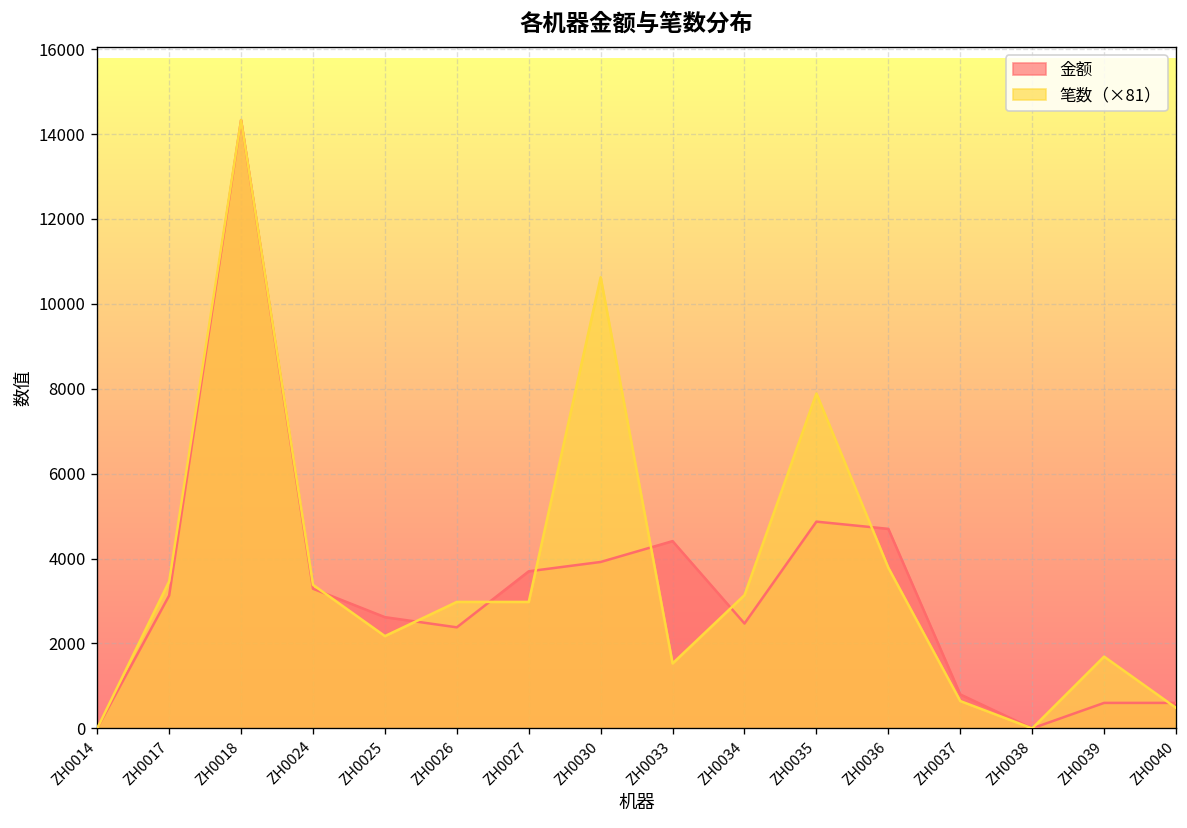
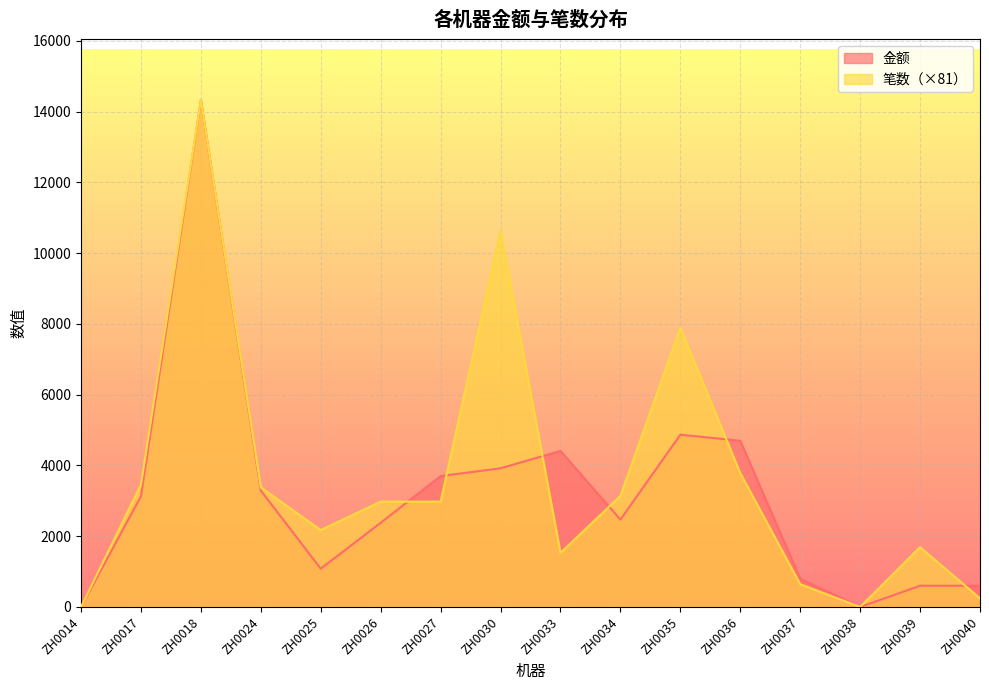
  {
    "金额": {
      "ZH0017": 3100,
      "ZH0024": 3300,
-     "ZH0025": 2600,
+     "ZH0025": 1100,
      "ZH0026": 2400,
      "ZH0027": 3700,
      "ZH0030": 3900,
      "ZH0033": 4400,
      "ZH0034": 2500,
      "ZH0035": 4900,
      "ZH0036": 4700,
      "ZH0037": 800,
      "ZH0039": 600,
      "ZH0040": 600
    },
    "笔数（×81）": {
      "ZH0017": 3500,
      "ZH0024": 3400,
      "ZH0025": 2200,
      "ZH0026": 3000,
      "ZH0027": 3000,
      "ZH0030": 10600,
      "ZH0033": 1500,
      "ZH0034": 3100,
      "ZH0035": 7900,
      "ZH0036": 3800,
      "ZH0037": 600,
      "ZH0039": 1700,
-     "ZH0040": 500
+     "ZH0040": 200
    }
  }
